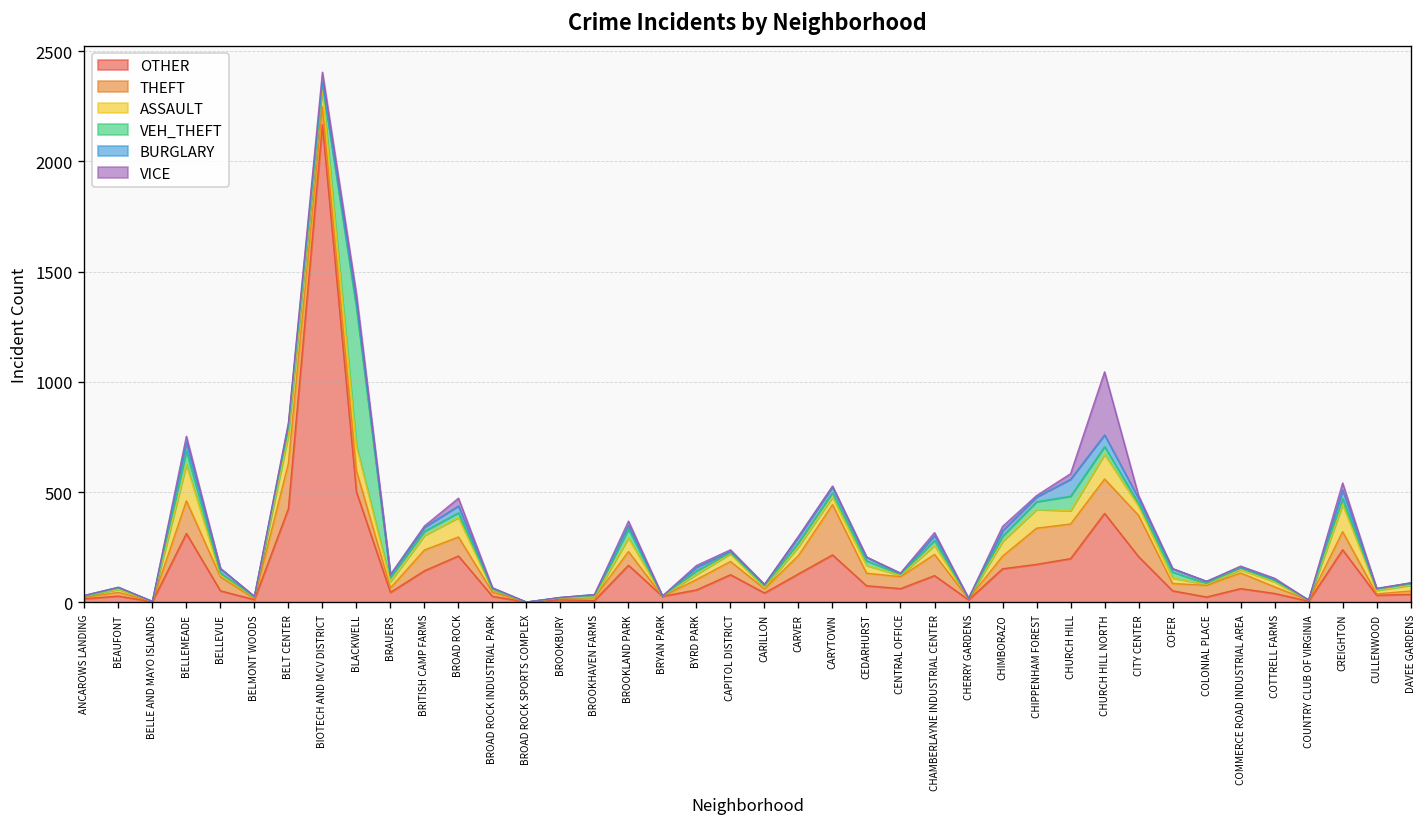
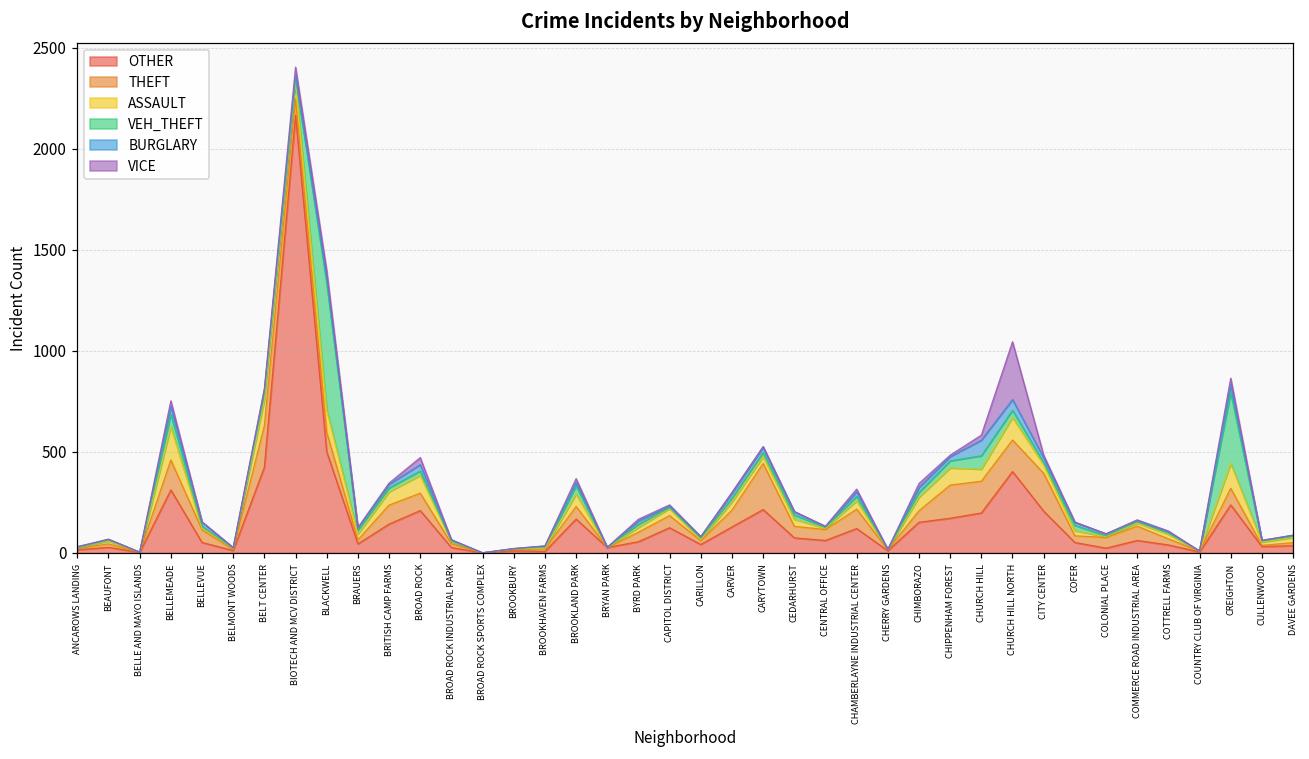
  {
    "ASSAULT": {
      "BELLEMEADE": 170,
      "BELT CENTER": 130,
      "BIOTECH AND MCV DISTRICT": 90,
      "BLACKWELL": 110,
      "BRAUERS": 30,
      "BRITISH CAMP FARMS": 70,
      "BROAD ROCK": 90,
      "BROOKLAND PARK": 60,
      "BYRD PARK": 20,
      "CARVER": 40,
      "CARYTOWN": 30,
      "CEDARHURST": 40,
      "CHAMBERLAYNE INDUSTRIAL CENTER": 40,
      "CHIMBORAZO": 70,
      "CHIPPENHAM FOREST": 90,
      "CHURCH HILL": 60,
      "CHURCH HILL NORTH": 110,
      "COFER": 30,
      "CREIGHTON": 120
    },
    "VEH_THEFT": {
      "BELLEMEADE": 60,
      "BLACKWELL": 630,
      "BRITISH CAMP FARMS": 20,
      "BROAD ROCK": 20,
      "BROOKLAND PARK": 40,
      "BYRD PARK": 20,
      "CARVER": 20,
      "CARYTOWN": 20,
      "CEDARHURST": 20,
      "CHAMBERLAYNE INDUSTRIAL CENTER": 20,
      "CHIMBORAZO": 20,
      "CHIPPENHAM FOREST": 40,
      "CHURCH HILL": 70,
      "CHURCH HILL NORTH": 40,
      "COFER": 30,
-     "CREIGHTON": 30
+     "CREIGHTON": 350
    },
    "BURGLARY": {
      "BELLEMEADE": 40,
      "BLACKWELL": 20,
      "BROAD ROCK": 30,
      "BROOKLAND PARK": 20,
      "CHIMBORAZO": 20,
      "CHURCH HILL": 80,
      "CHURCH HILL NORTH": 50,
      "CREIGHTON": 40
    },
    "VICE": {
      "BELLEMEADE": 30,
      "BIOTECH AND MCV DISTRICT": 50,
      "BLACKWELL": 40,
      "BROAD ROCK": 40,
      "BROOKLAND PARK": 20,
      "CHIMBORAZO": 20,
      "CHURCH HILL": 30,
      "CHURCH HILL NORTH": 290,
      "CREIGHTON": 30
    }
  }
